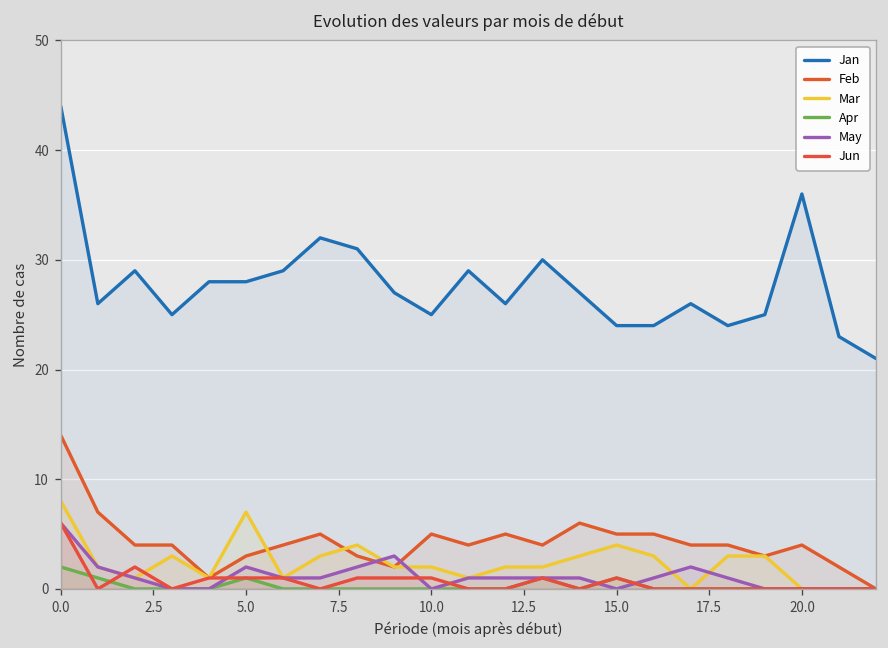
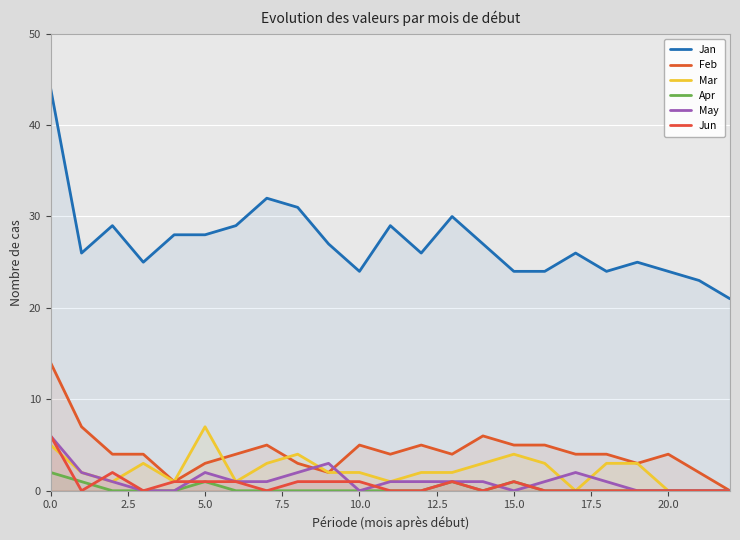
  {
    "Jan": {
      "0.0": 44,
      "5.0": 28,
-     "10.0": 25,
+     "10.0": 24,
      "15.0": 24,
-     "20.0": 36
+     "20.0": 24
    },
    "Mar": {
-     "0.0": 8,
+     "0.0": 5,
      "5.0": 7,
      "10.0": 2,
      "15.0": 4
    },
    "Apr": {
      "0.0": 2
    },
    "May": {
      "5.0": 2,
      "15.0": 0
    }
  }
